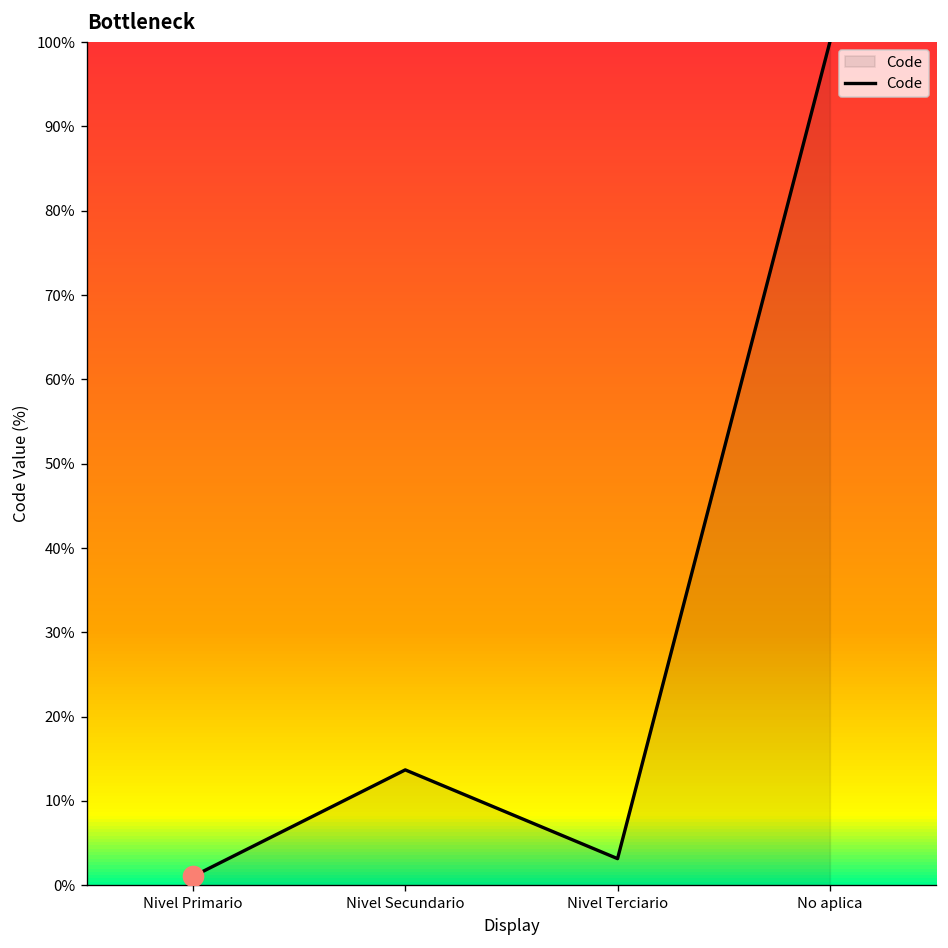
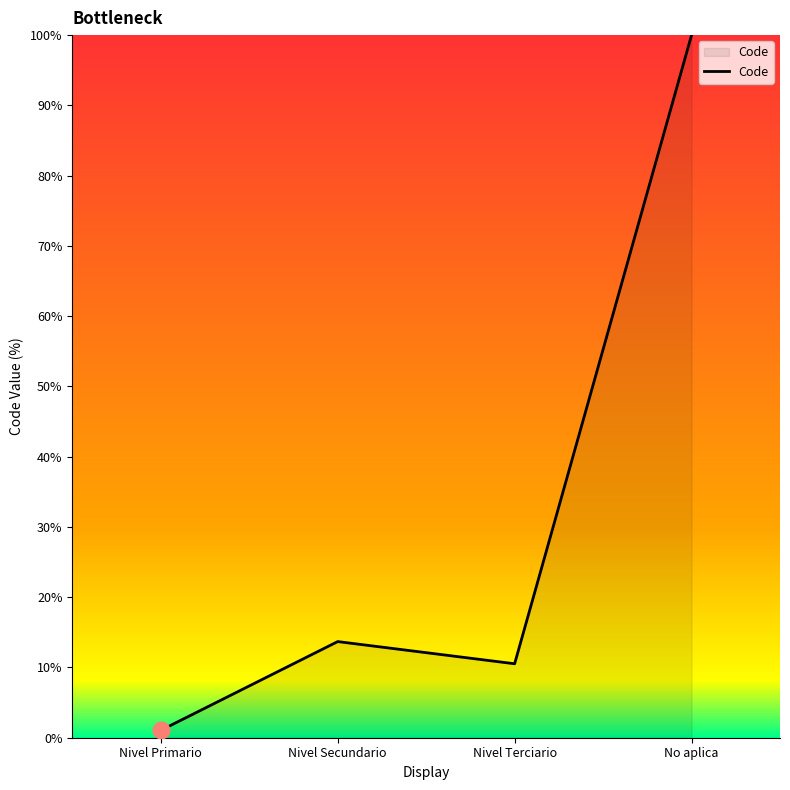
  {
    "Code": {
      "Nivel Secundario": "14%",
-     "Nivel Terciario": "3%",
+     "Nivel Terciario": "11%",
      "No aplica": "100%"
    }
  }
